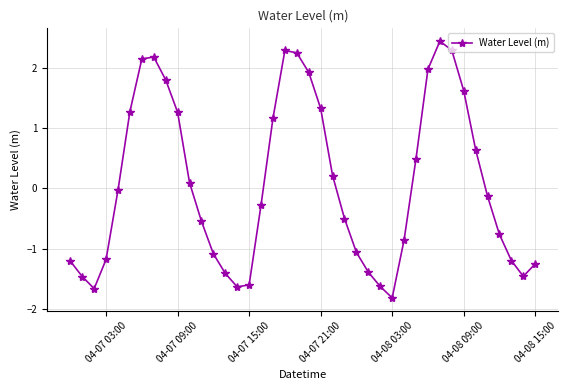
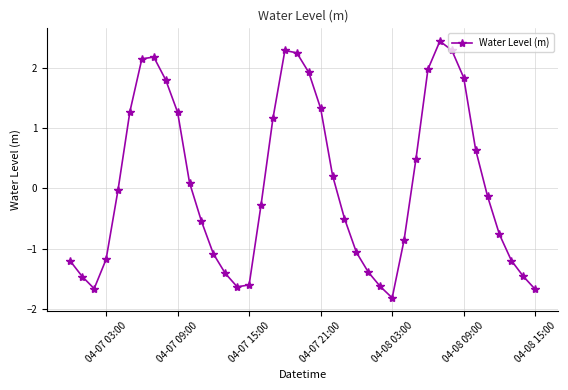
  {
    "04-07 03:00": -1.2,
    "04-07 09:00": 1.3,
    "04-07 15:00": -1.6,
    "04-07 21:00": 1.3,
    "04-08 03:00": -1.8,
-   "04-08 09:00": 1.6,
-   "04-08 15:00": -1.3
+   "04-08 09:00": 1.8,
+   "04-08 15:00": -1.7
  }
